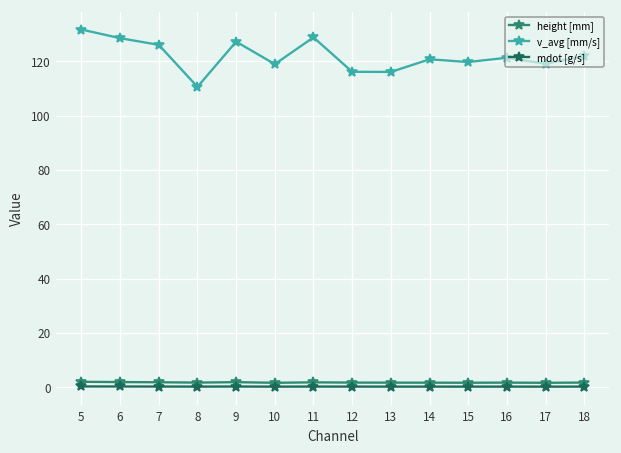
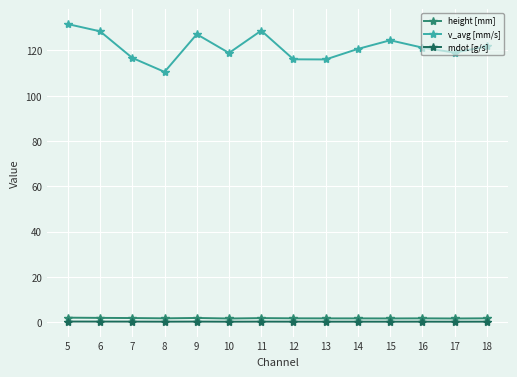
  {
    "v_avg [mm/s]": {
      "5": 132,
      "6": 128,
-     "7": 126,
+     "7": 117,
      "8": 111,
      "9": 127,
      "10": 119,
      "11": 129,
      "12": 116,
      "13": 116,
      "14": 121,
-     "15": 120
+     "15": 125
    }
  }
